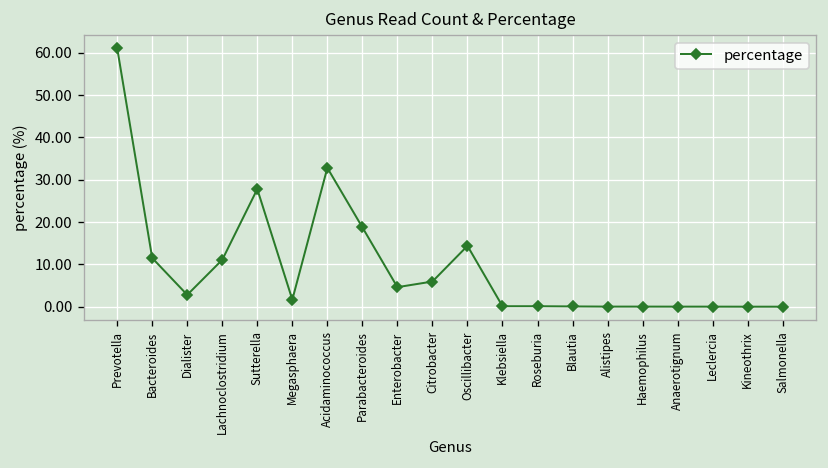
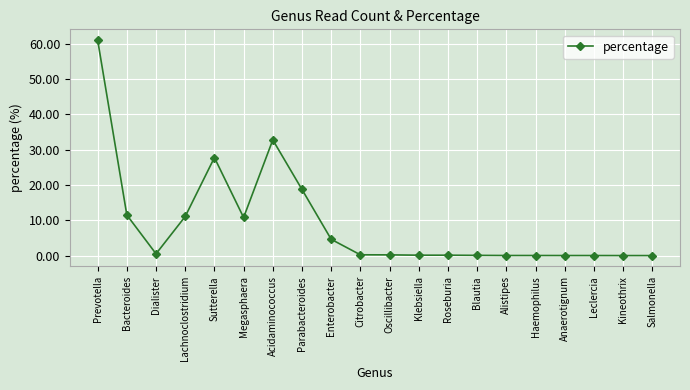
  {
    "Prevotella": 61,
    "Bacteroides": 12,
-   "Dialister": 3,
+   "Dialister": 1,
    "Lachnoclostridium": 11,
    "Sutterella": 28,
-   "Megasphaera": 2,
+   "Megasphaera": 11,
    "Acidaminococcus": 33,
    "Parabacteroides": 19,
    "Enterobacter": 5,
-   "Citrobacter": 6,
-   "Oscillibacter": 14,
+   "Citrobacter": 0,
+   "Oscillibacter": 0,
    "Klebsiella": 0,
    "Roseburia": 0,
    "Blautia": 0,
    "Alistipes": 0,
    "Haemophilus": 0,
    "Anaerotignum": 0,
    "Leclercia": 0,
    "Kineothrix": 0,
    "Salmonella": 0
  }
